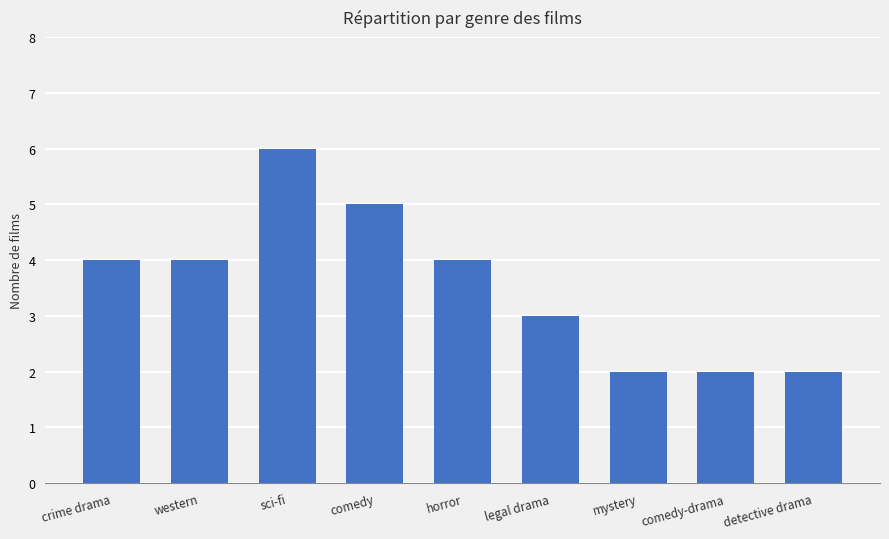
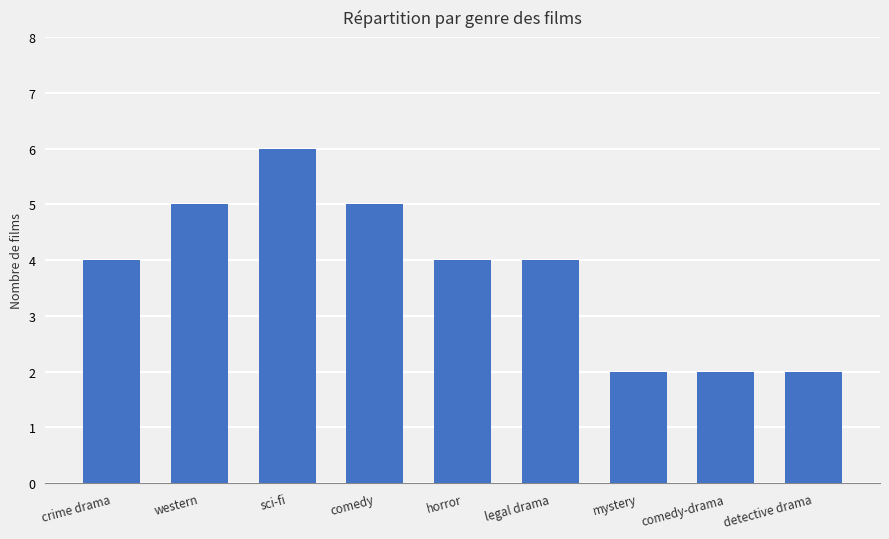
  {
    "crime drama": 4,
-   "western": 4,
+   "western": 5,
    "sci-fi": 6,
    "comedy": 5,
    "horror": 4,
-   "legal drama": 3,
+   "legal drama": 4,
    "mystery": 2,
    "comedy-drama": 2,
    "detective drama": 2
  }
